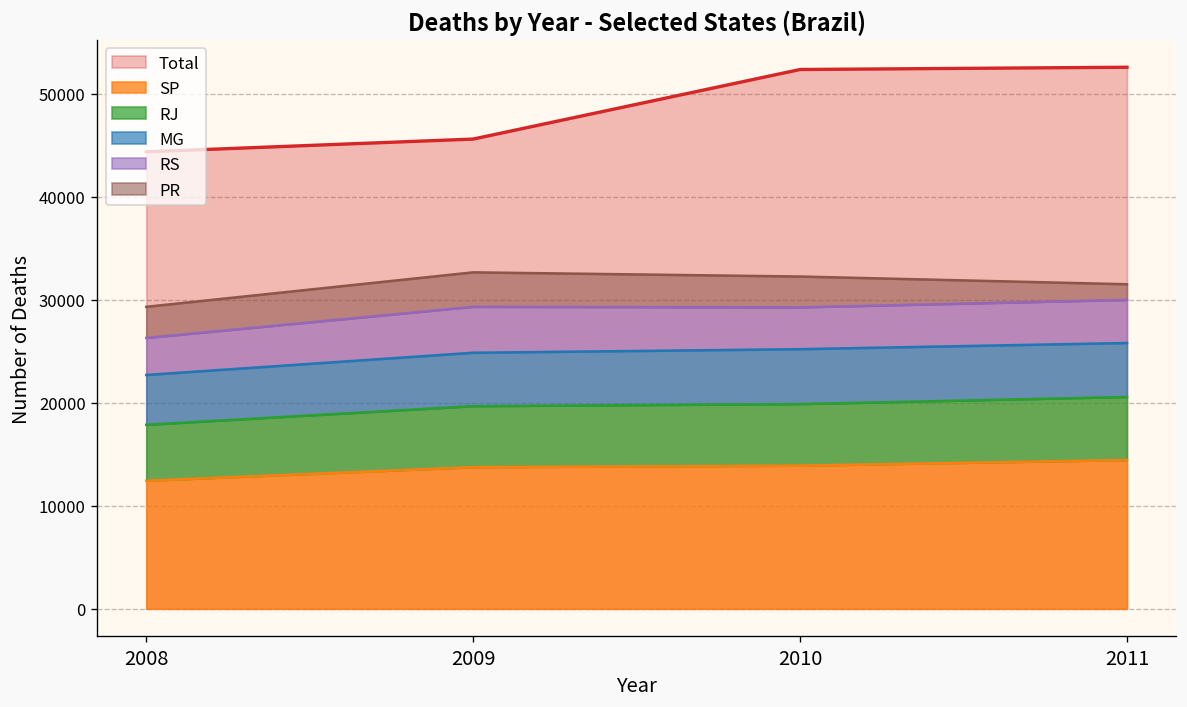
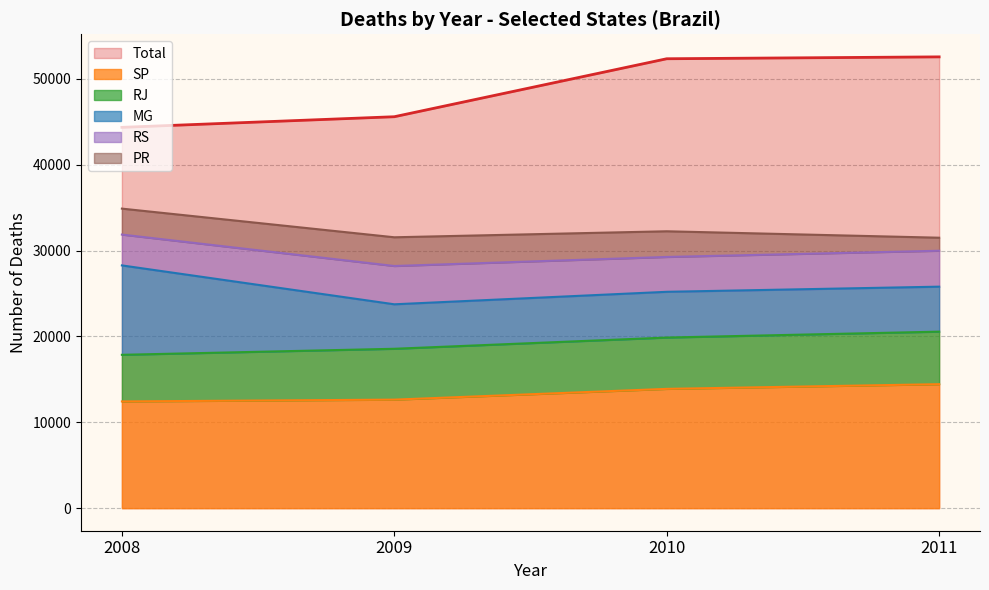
  {
    "Total": {
      "2009": 46000,
      "2010": 52000,
      "2011": 53000
    },
    "SP": {
      "2008": 12000,
-     "2009": 14000,
+     "2009": 13000,
      "2010": 14000,
      "2011": 14000
    },
    "RJ": {
      "2008": 5000,
      "2009": 6000,
      "2010": 6000,
      "2011": 6000
    },
    "MG": {
-     "2008": 5000,
+     "2008": 10000,
      "2009": 5000,
      "2010": 5000,
      "2011": 5000
    },
    "RS": {
      "2008": 4000,
      "2009": 4000,
      "2010": 4000,
      "2011": 4000
    },
    "PR": {
      "2008": 3000,
      "2009": 3000,
      "2010": 3000,
      "2011": 2000
    }
  }
